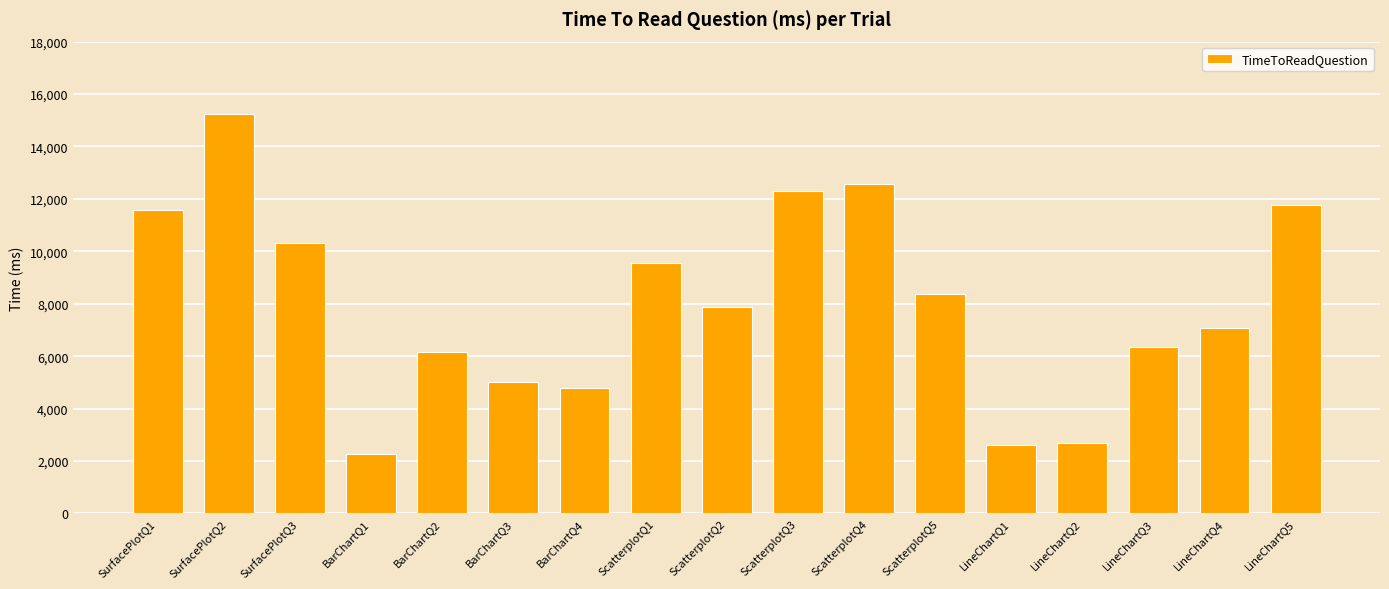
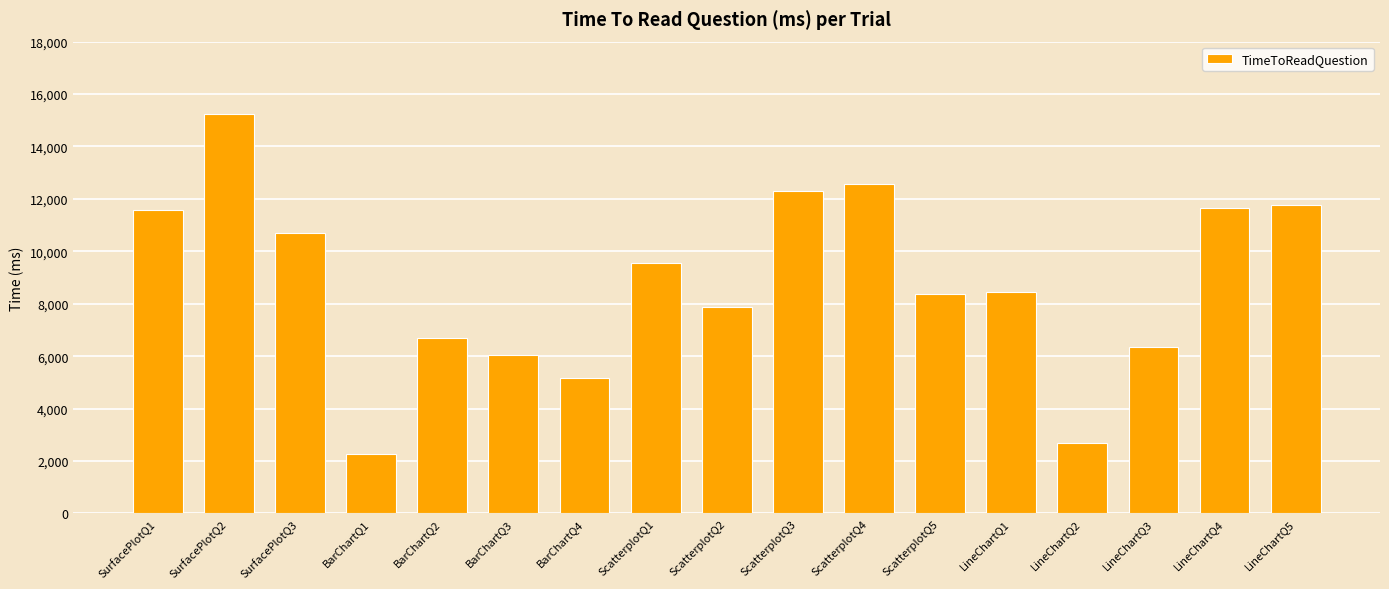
  {
    "SurfacePlotQ1": "11,600",
    "SurfacePlotQ2": "15,200",
-   "SurfacePlotQ3": "10,300",
+   "SurfacePlotQ3": "10,700",
    "BarChartQ1": "2,300",
-   "BarChartQ2": "6,200",
-   "BarChartQ3": "5,000",
-   "BarChartQ4": "4,800",
+   "BarChartQ2": "6,700",
+   "BarChartQ3": "6,000",
+   "BarChartQ4": "5,200",
    "ScatterplotQ1": "9,600",
    "ScatterplotQ2": "7,900",
    "ScatterplotQ3": "12,300",
    "ScatterplotQ4": "12,600",
    "ScatterplotQ5": "8,400",
-   "LineChartQ1": "2,600",
+   "LineChartQ1": "8,500",
    "LineChartQ2": "2,700",
    "LineChartQ3": "6,300",
-   "LineChartQ4": "7,100",
+   "LineChartQ4": "11,700",
    "LineChartQ5": "11,800"
  }
